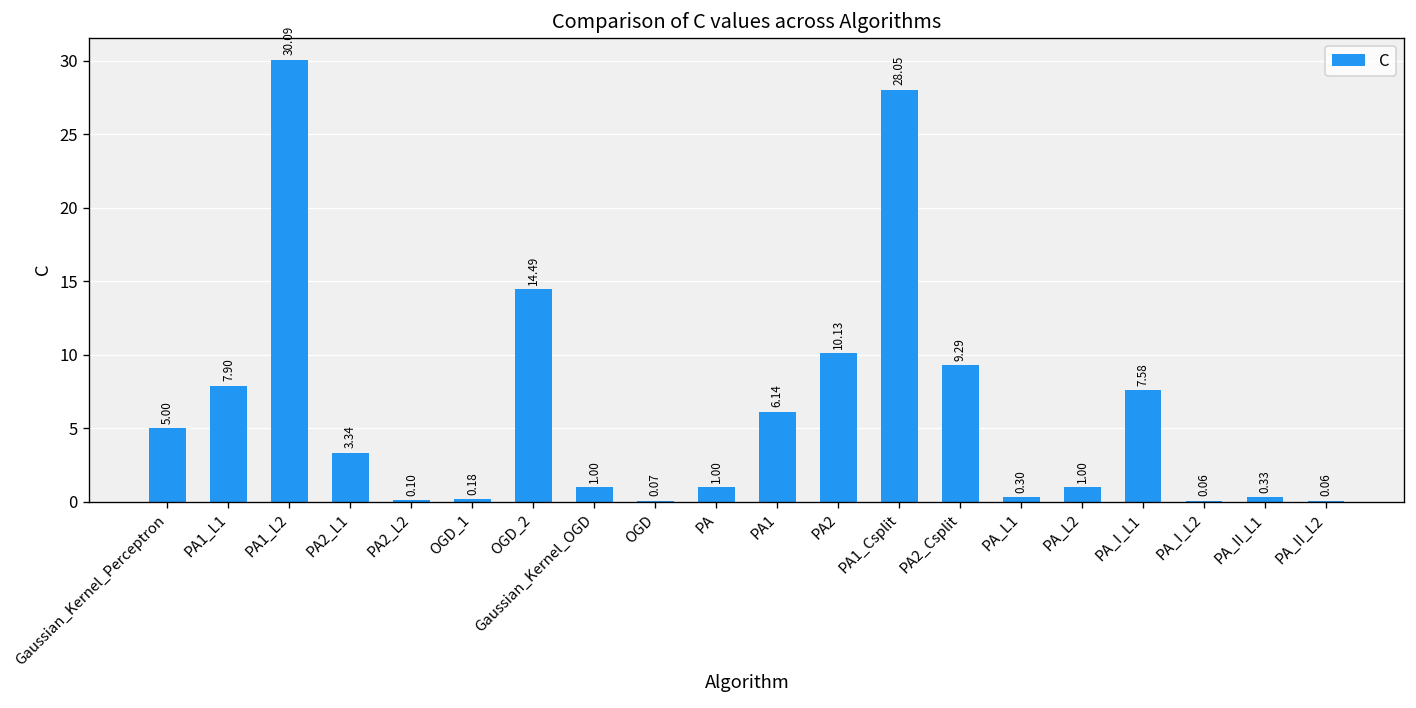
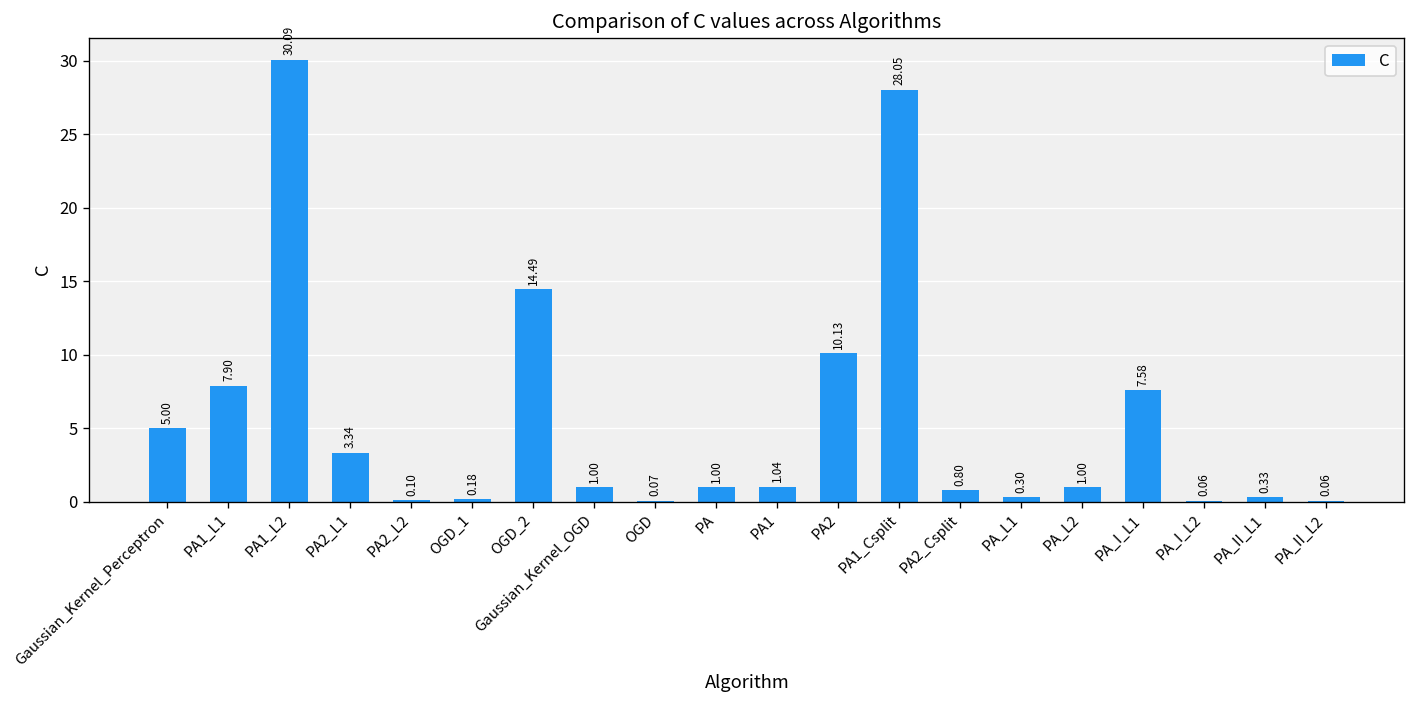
  {
    "Gaussian_Kernel_Perceptron": 5.00,
    "PA1_L1": 7.90,
    "PA1_L2": 30.09,
    "PA2_L1": 3.34,
    "PA2_L2": 0.10,
    "OGD_1": 0.18,
    "OGD_2": 14.49,
    "Gaussian_Kernel_OGD": 1.00,
    "OGD": 0.07,
    "PA": 1.00,
-   "PA1": 6.14,
+   "PA1": 1.04,
    "PA2": 10.13,
    "PA1_Csplit": 28.05,
-   "PA2_Csplit": 9.29,
+   "PA2_Csplit": 0.80,
    "PA_L1": 0.30,
    "PA_L2": 1.00,
    "PA_I_L1": 7.58,
    "PA_I_L2": 0.06,
    "PA_II_L1": 0.33,
    "PA_II_L2": 0.06
  }
